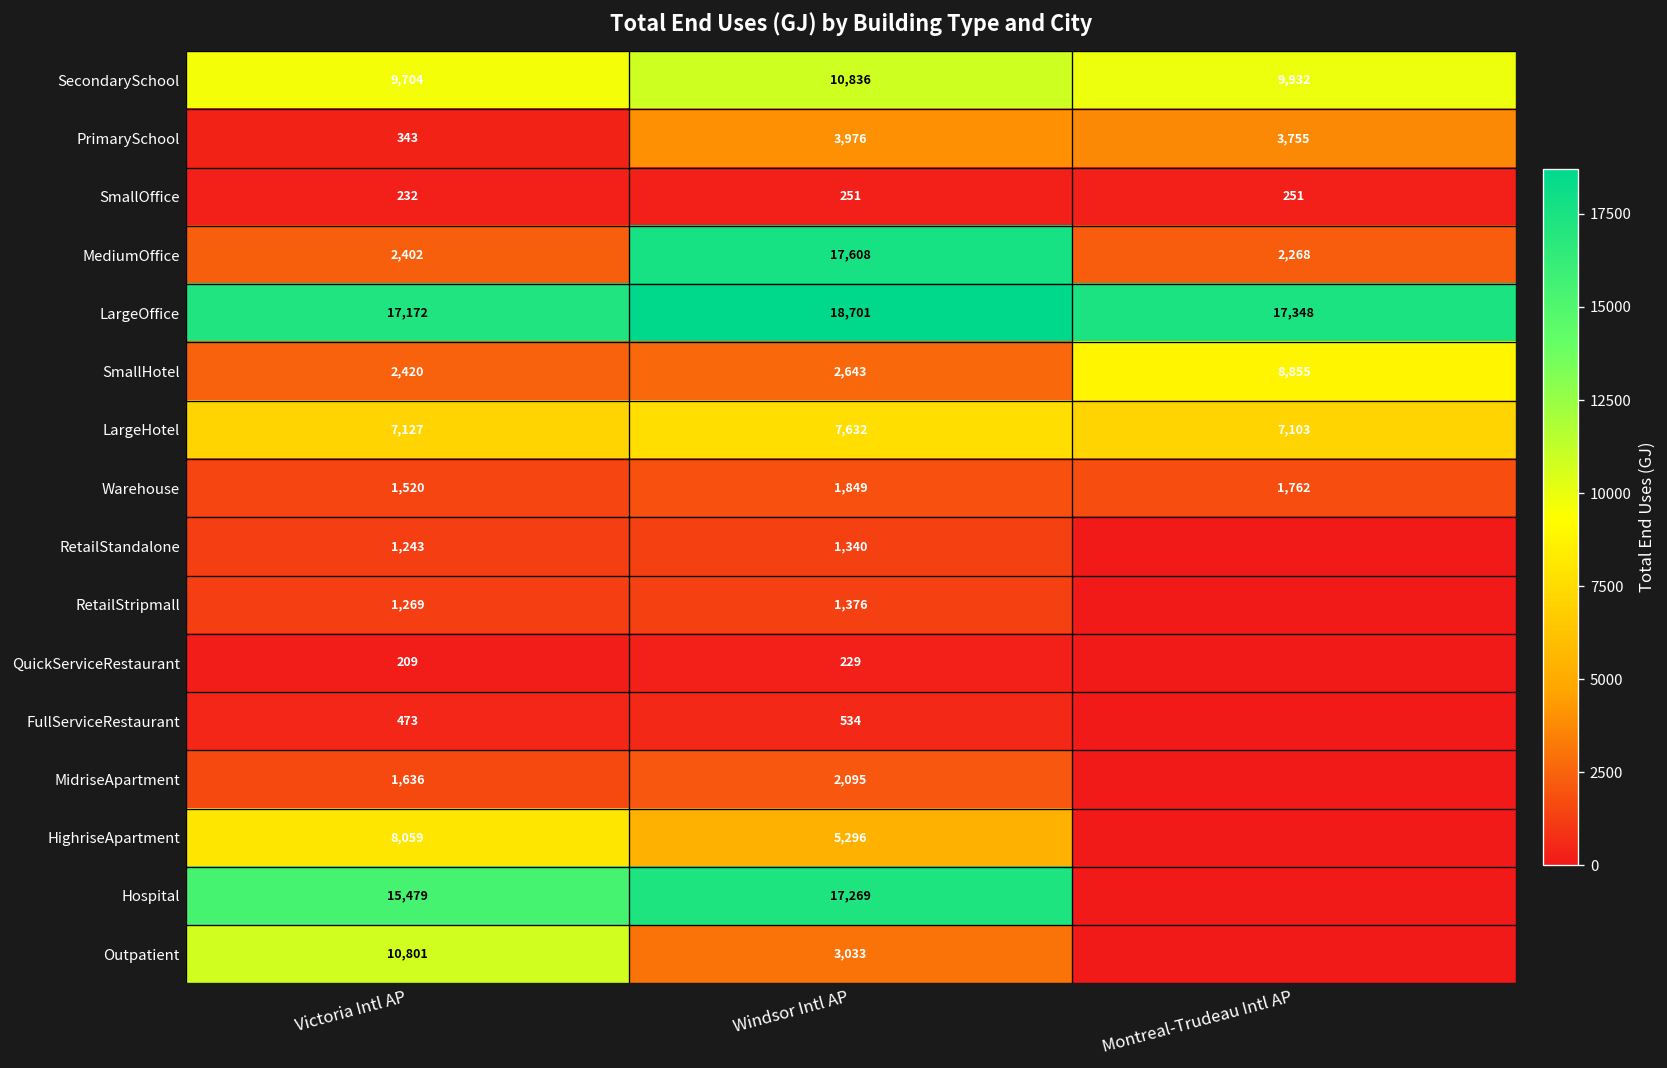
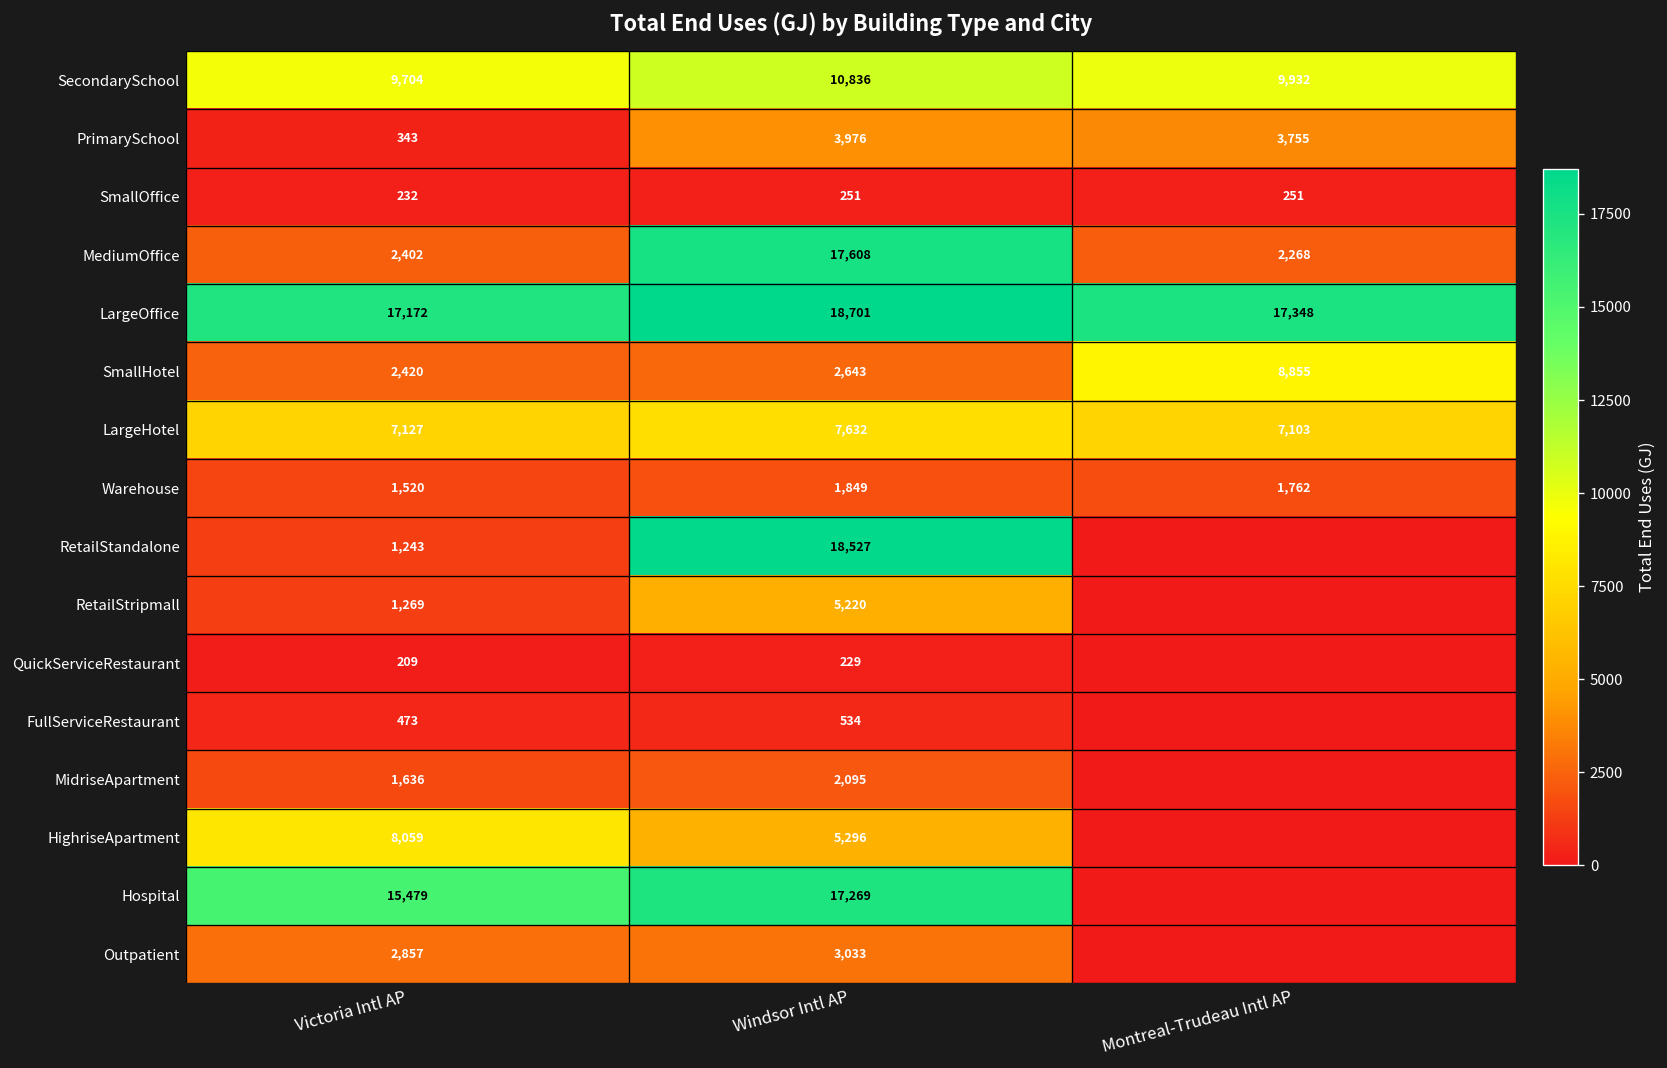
  {
    "SecondarySchool": {
      "Victoria Intl AP": "9,704",
      "Windsor Intl AP": "10,836",
      "Montreal-Trudeau Intl AP": "9,932"
    },
    "PrimarySchool": {
      "Victoria Intl AP": "343",
      "Windsor Intl AP": "3,976",
      "Montreal-Trudeau Intl AP": "3,755"
    },
    "SmallOffice": {
      "Victoria Intl AP": "232",
      "Windsor Intl AP": "251",
      "Montreal-Trudeau Intl AP": "251"
    },
    "MediumOffice": {
      "Victoria Intl AP": "2,402",
      "Windsor Intl AP": "17,608",
      "Montreal-Trudeau Intl AP": "2,268"
    },
    "LargeOffice": {
      "Victoria Intl AP": "17,172",
      "Windsor Intl AP": "18,701",
      "Montreal-Trudeau Intl AP": "17,348"
    },
    "SmallHotel": {
      "Victoria Intl AP": "2,420",
      "Windsor Intl AP": "2,643",
      "Montreal-Trudeau Intl AP": "8,855"
    },
    "LargeHotel": {
      "Victoria Intl AP": "7,127",
      "Windsor Intl AP": "7,632",
      "Montreal-Trudeau Intl AP": "7,103"
    },
    "Warehouse": {
      "Victoria Intl AP": "1,520",
      "Windsor Intl AP": "1,849",
      "Montreal-Trudeau Intl AP": "1,762"
    },
    "RetailStandalone": {
      "Victoria Intl AP": "1,243",
-     "Windsor Intl AP": "1,340"
+     "Windsor Intl AP": "18,527"
    },
    "RetailStripmall": {
      "Victoria Intl AP": "1,269",
-     "Windsor Intl AP": "1,376"
+     "Windsor Intl AP": "5,220"
    },
    "QuickServiceRestaurant": {
      "Victoria Intl AP": "209",
      "Windsor Intl AP": "229"
    },
    "FullServiceRestaurant": {
      "Victoria Intl AP": "473",
      "Windsor Intl AP": "534"
    },
    "MidriseApartment": {
      "Victoria Intl AP": "1,636",
      "Windsor Intl AP": "2,095"
    },
    "HighriseApartment": {
      "Victoria Intl AP": "8,059",
      "Windsor Intl AP": "5,296"
    },
    "Hospital": {
      "Victoria Intl AP": "15,479",
      "Windsor Intl AP": "17,269"
    },
    "Outpatient": {
-     "Victoria Intl AP": "10,801",
+     "Victoria Intl AP": "2,857",
      "Windsor Intl AP": "3,033"
    }
  }
